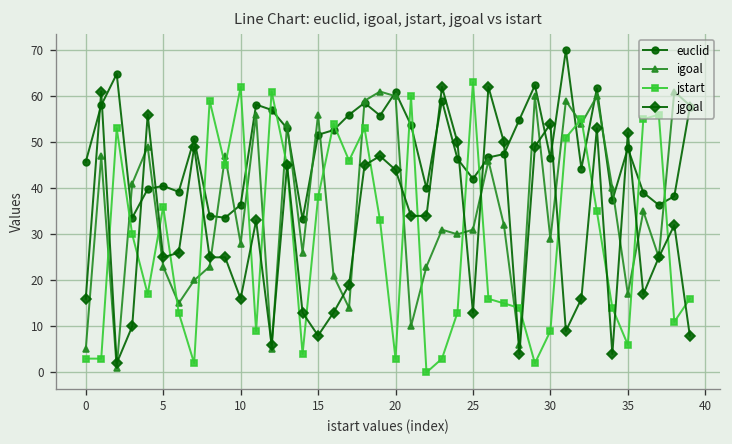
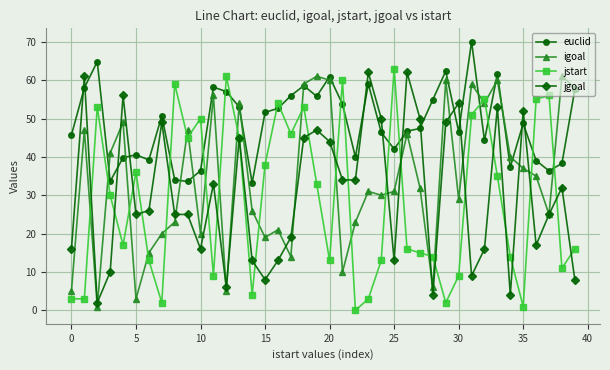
  {
    "igoal": {
      "0": 5,
-     "5": 23,
-     "10": 28,
-     "15": 56,
+     "5": 3,
+     "10": 20,
+     "15": 19,
      "20": 60,
      "25": 31,
      "30": 29,
-     "35": 17
+     "35": 37
    },
    "jstart": {
      "0": 3,
      "5": 36,
-     "10": 62,
+     "10": 50,
      "15": 38,
-     "20": 3,
+     "20": 13,
      "25": 63,
      "30": 9,
-     "35": 6
+     "35": 1
    }
  }
